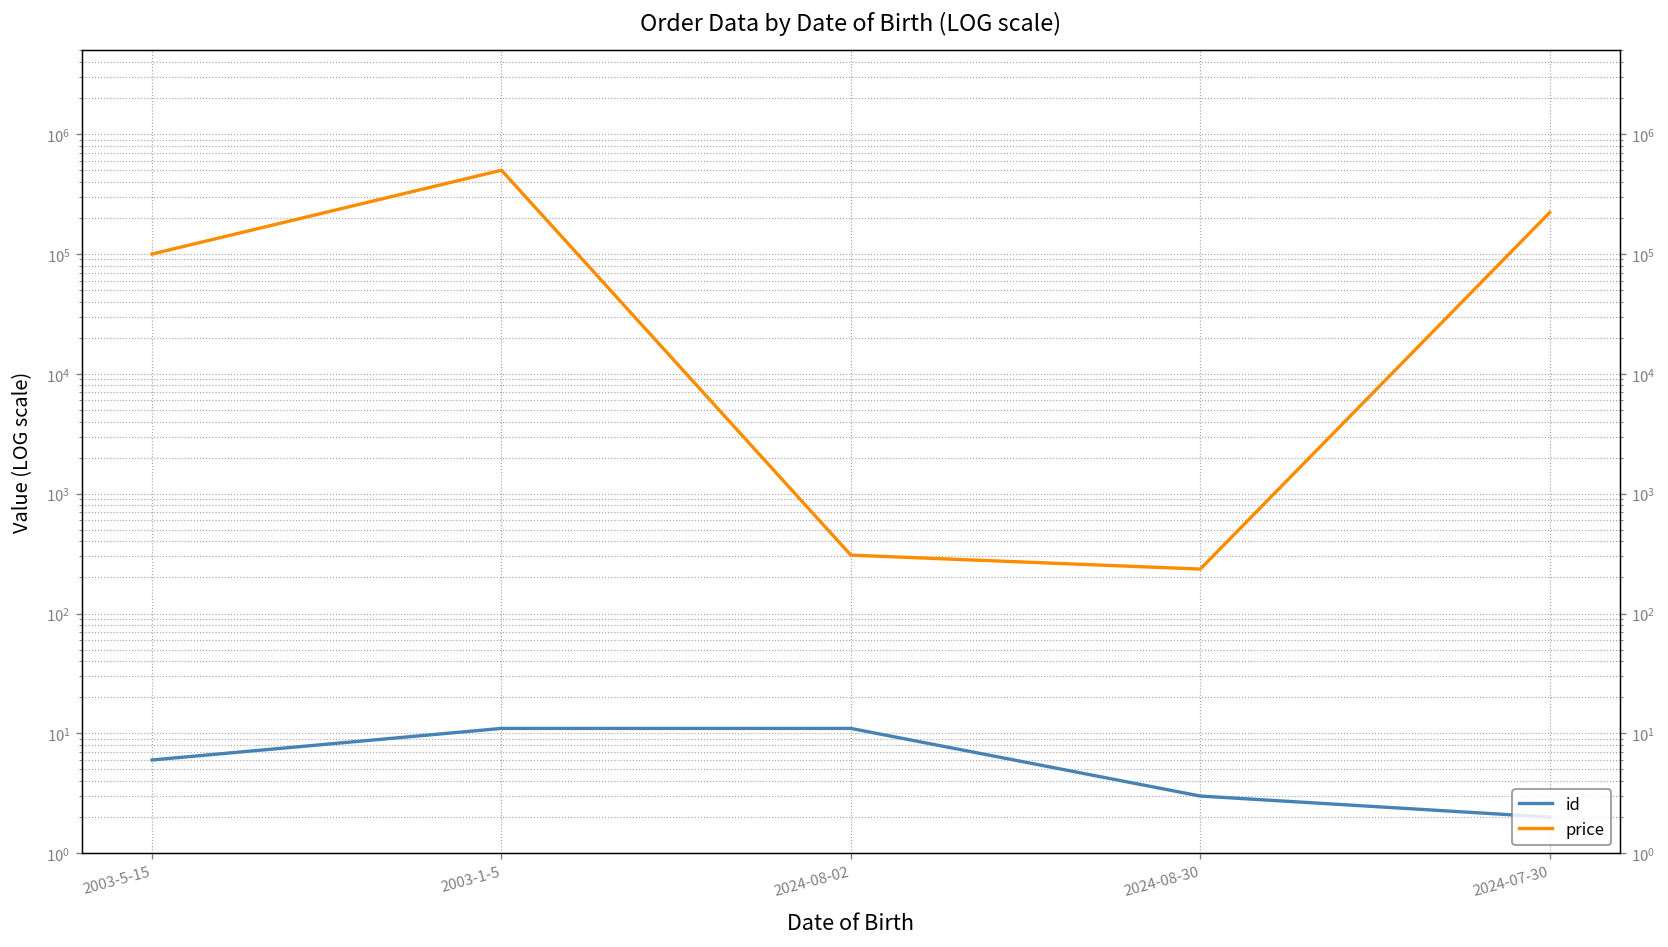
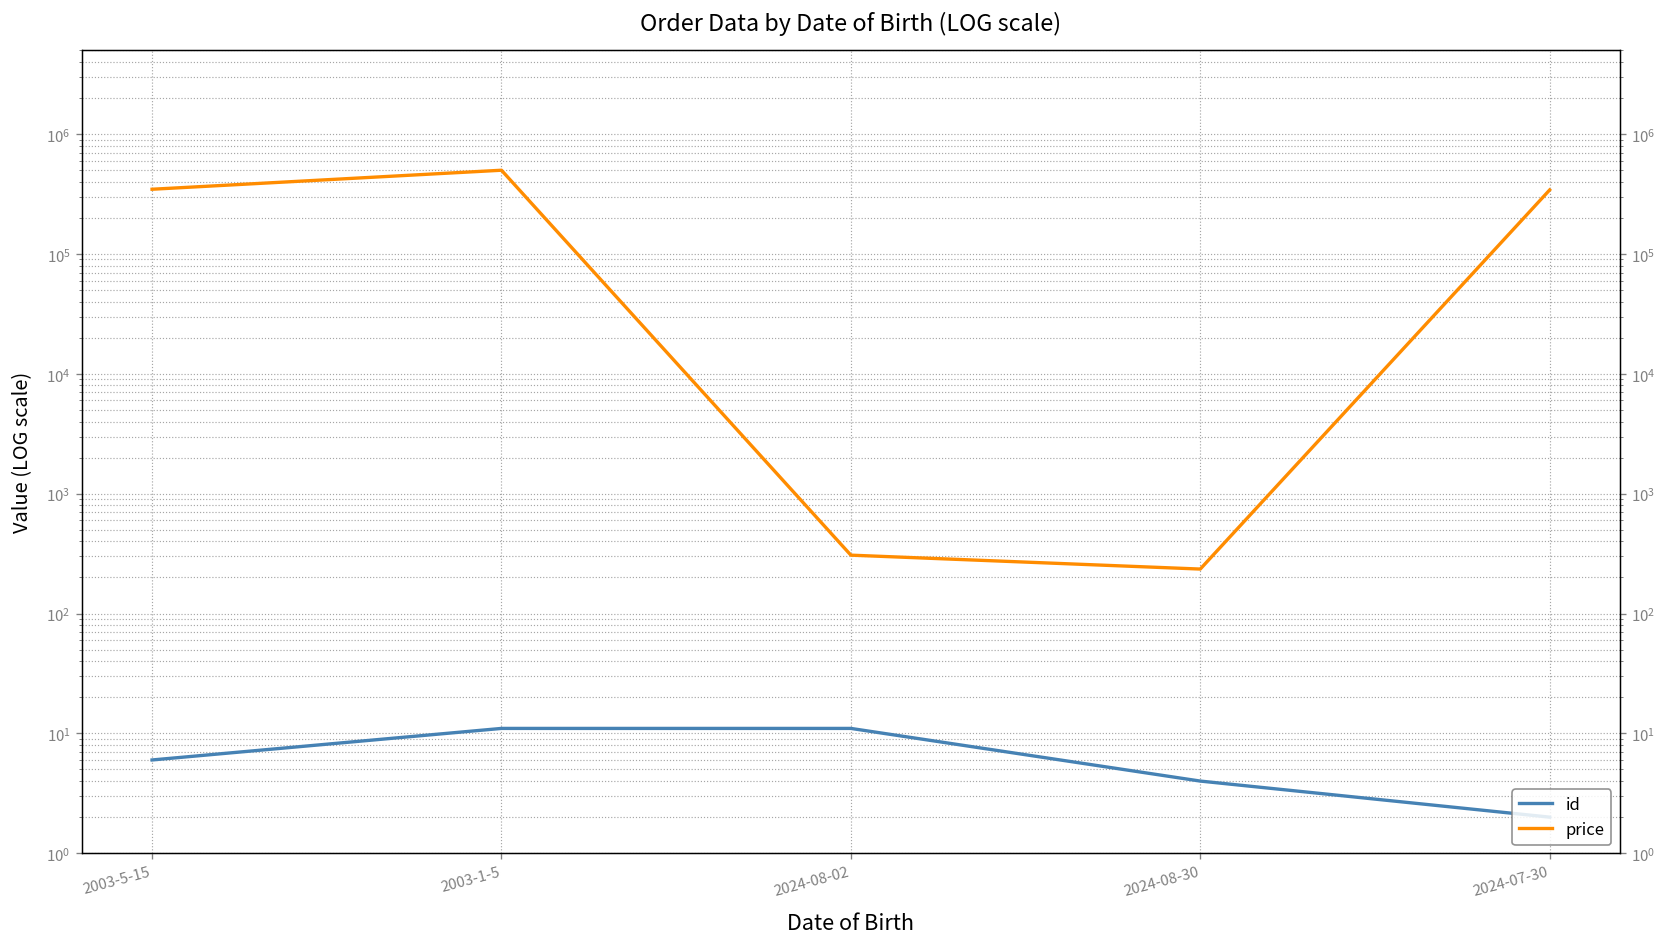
  {
    "id": {
      "2003-5-15": 6,
      "2003-1-5": 11,
      "2024-08-02": 11,
-     "2024-08-30": 3
+     "2024-08-30": 4
    },
    "price": {
-     "2003-5-15": 100000,
+     "2003-5-15": 350000,
      "2003-1-5": 500000,
      "2024-08-02": 310,
      "2024-08-30": 240,
-     "2024-07-30": 220000
+     "2024-07-30": 340000
    }
  }
